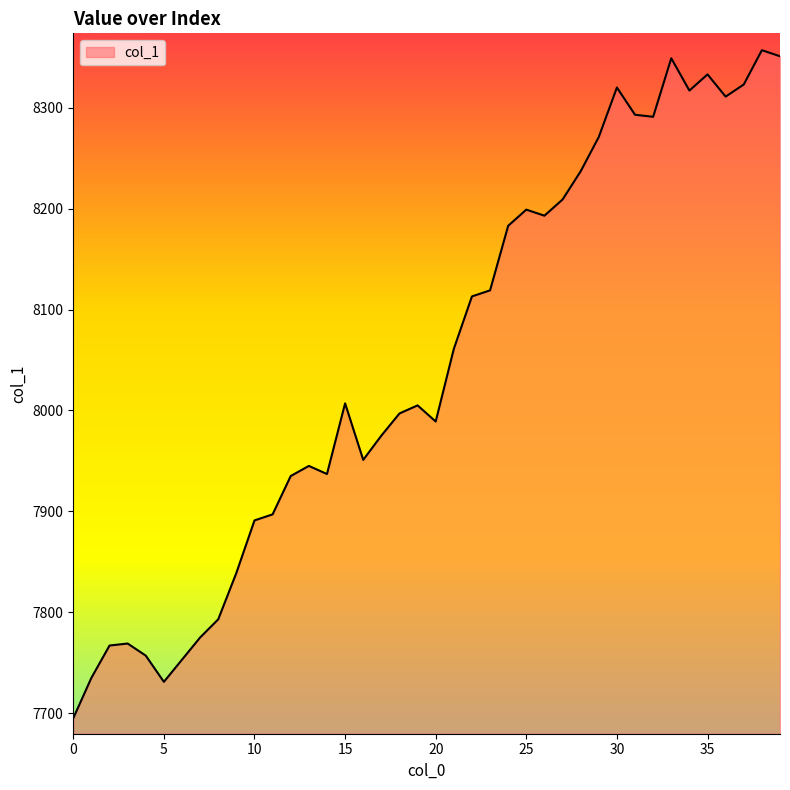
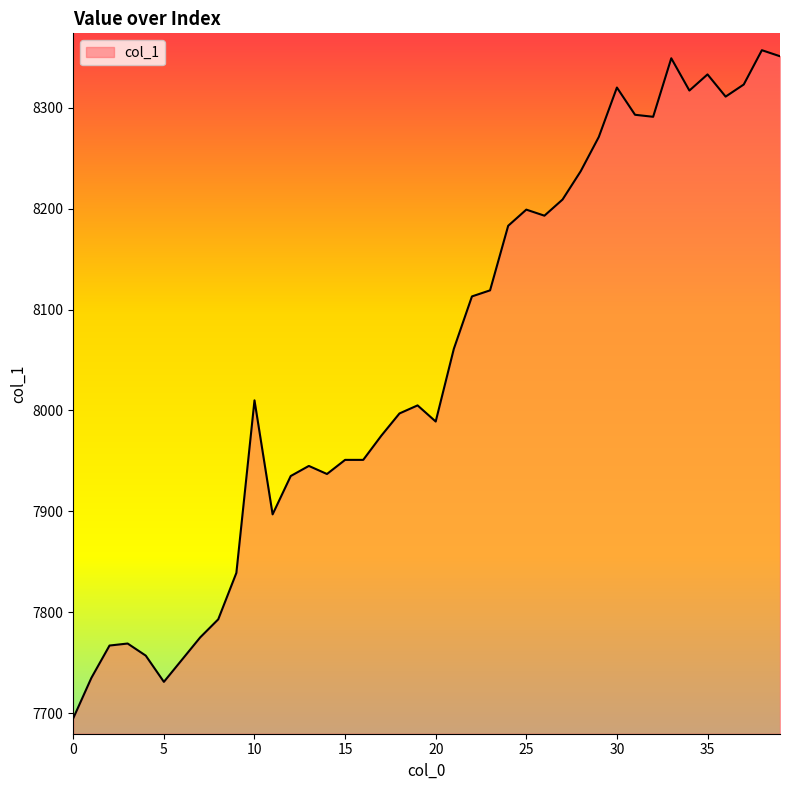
  {
    "0": 7695,
    "5": 7731,
-   "10": 7891,
-   "15": 8007,
+   "10": 8010,
+   "15": 7951,
    "20": 7989,
    "25": 8199,
    "30": 8320,
    "35": 8333
  }
